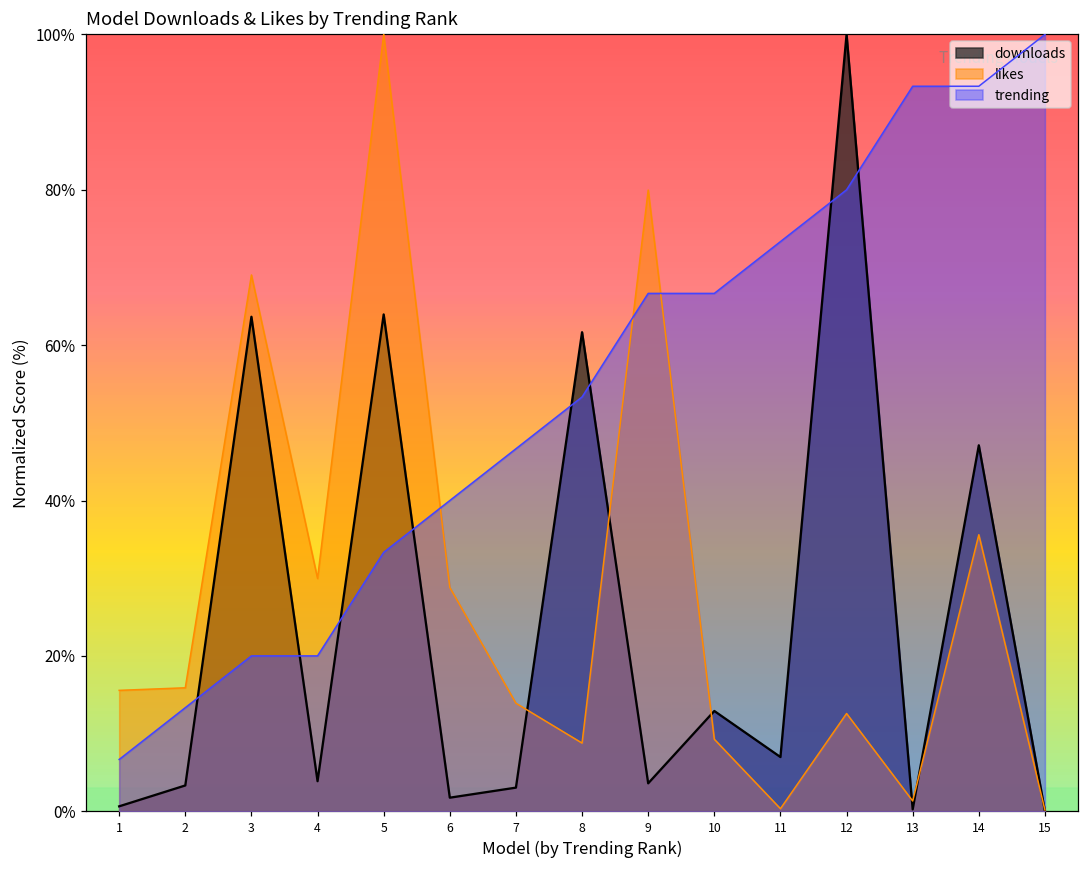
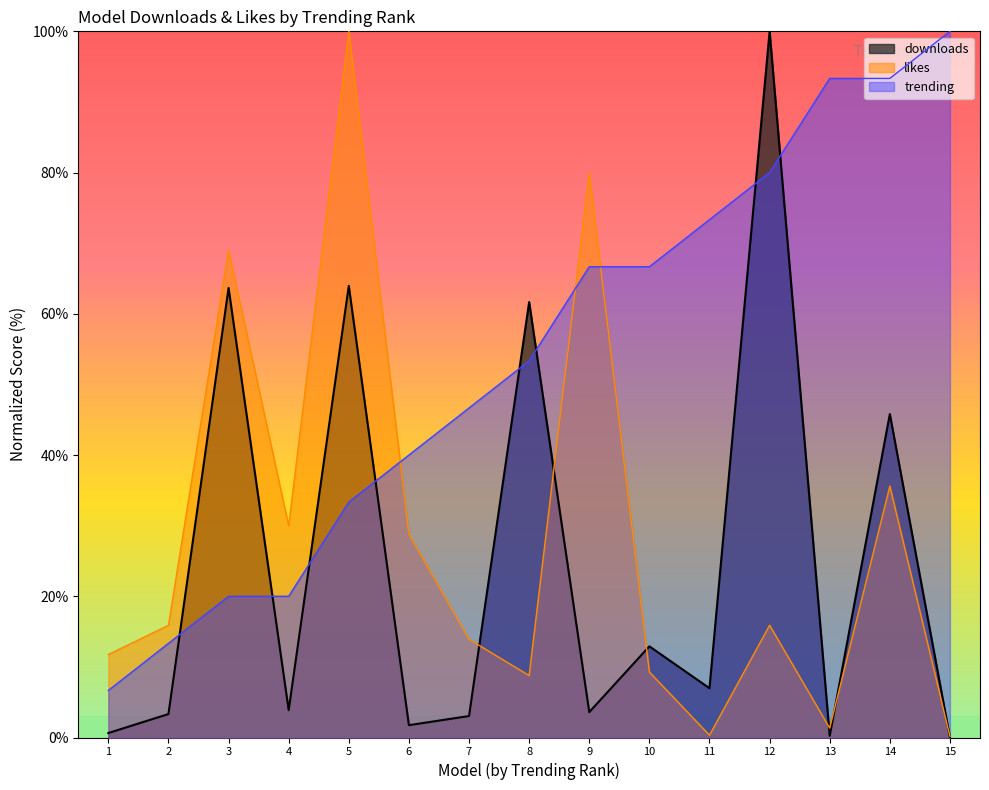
  {
    "downloads": {
      "2": "3%",
      "3": "64%",
      "4": "4%",
      "5": "64%",
      "7": "3%",
      "8": "62%",
      "9": "4%",
      "10": "13%",
      "11": "7%",
      "12": "100%",
-     "14": "47%"
+     "14": "46%"
    },
    "likes": {
-     "1": "16%",
+     "1": "12%",
      "2": "16%",
      "3": "69%",
      "4": "30%",
      "5": "100%",
      "6": "29%",
      "7": "14%",
      "8": "9%",
      "9": "80%",
      "10": "9%",
-     "12": "13%",
+     "12": "16%",
      "14": "36%"
    },
    "trending": {
      "1": "7%",
      "2": "13%",
      "3": "20%",
      "4": "20%",
      "5": "33%",
      "6": "40%",
      "7": "47%",
      "8": "53%",
      "9": "67%",
      "10": "67%",
      "11": "73%",
      "12": "80%",
      "13": "93%",
      "15": "100%"
    }
  }
